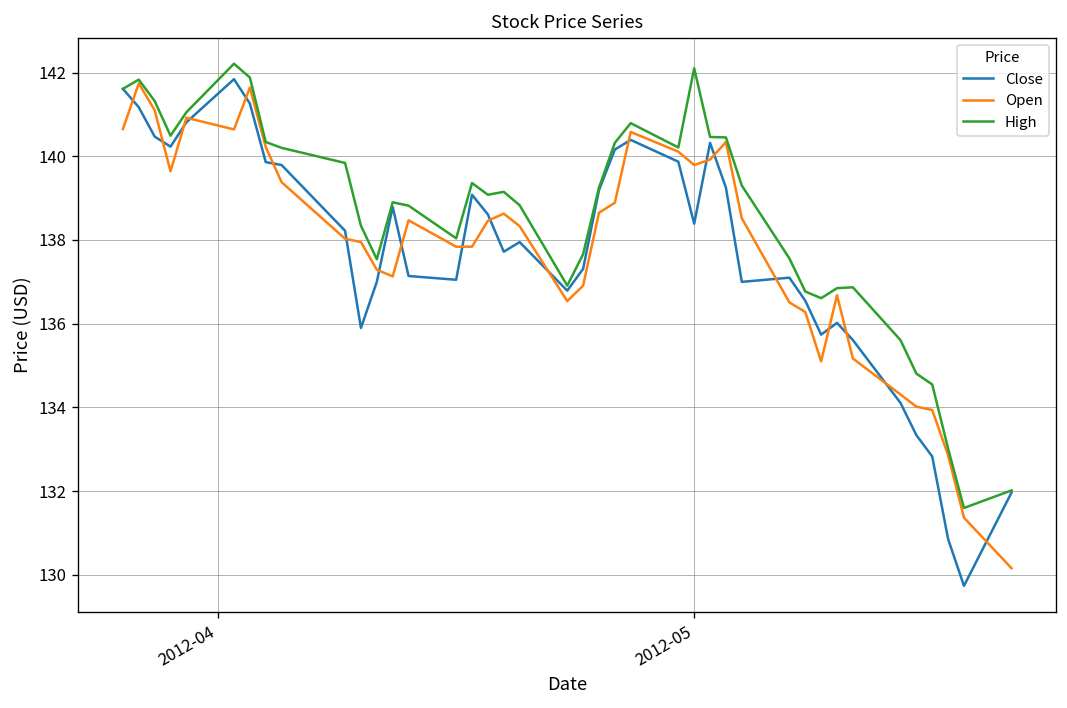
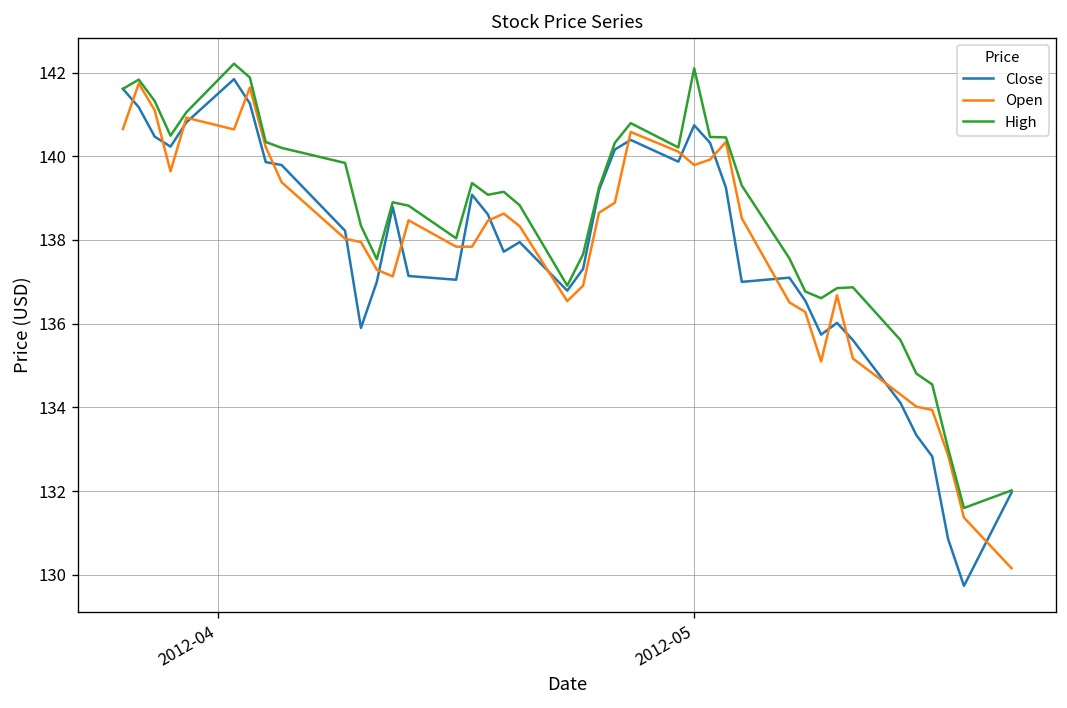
  {
    "Close": {
-     "2012-05": 138.4
+     "2012-05": 140.7
    },
    "Open": {
      "2012-05": 139.8
    },
    "High": {
      "2012-05": 142.1
    }
  }
